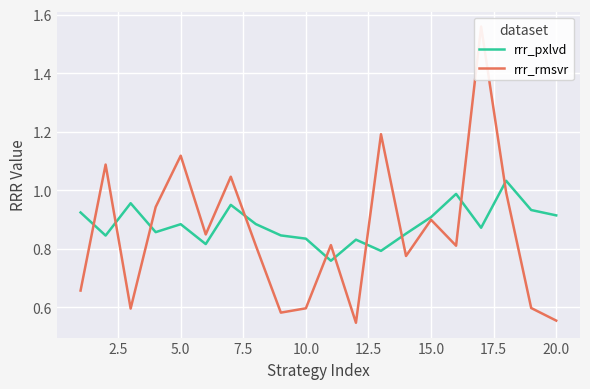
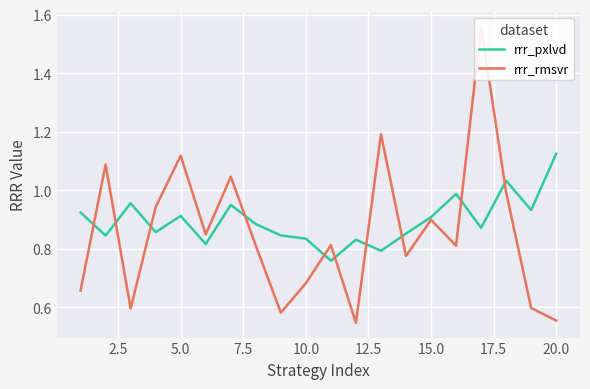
  {
    "rrr_pxlvd": {
-     "5.0": 0.88,
+     "5.0": 0.91,
      "10.0": 0.83,
      "15.0": 0.91,
-     "20.0": 0.91
+     "20.0": 1.12
    },
    "rrr_rmsvr": {
      "5.0": 1.12,
-     "10.0": 0.60,
+     "10.0": 0.68,
      "15.0": 0.90,
      "20.0": 0.55
    }
  }
